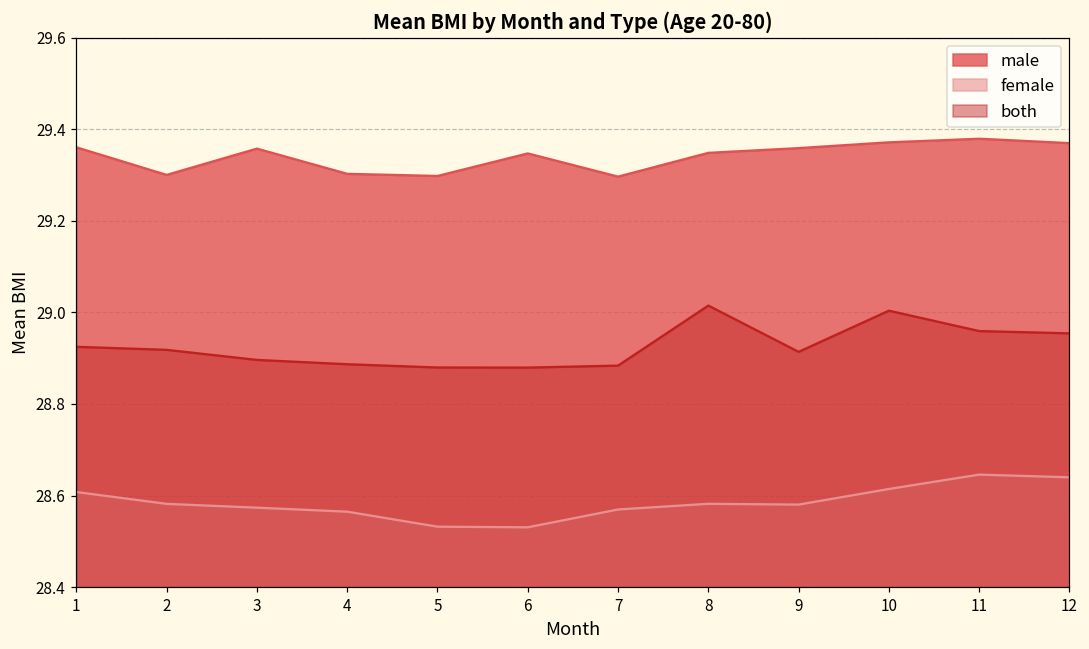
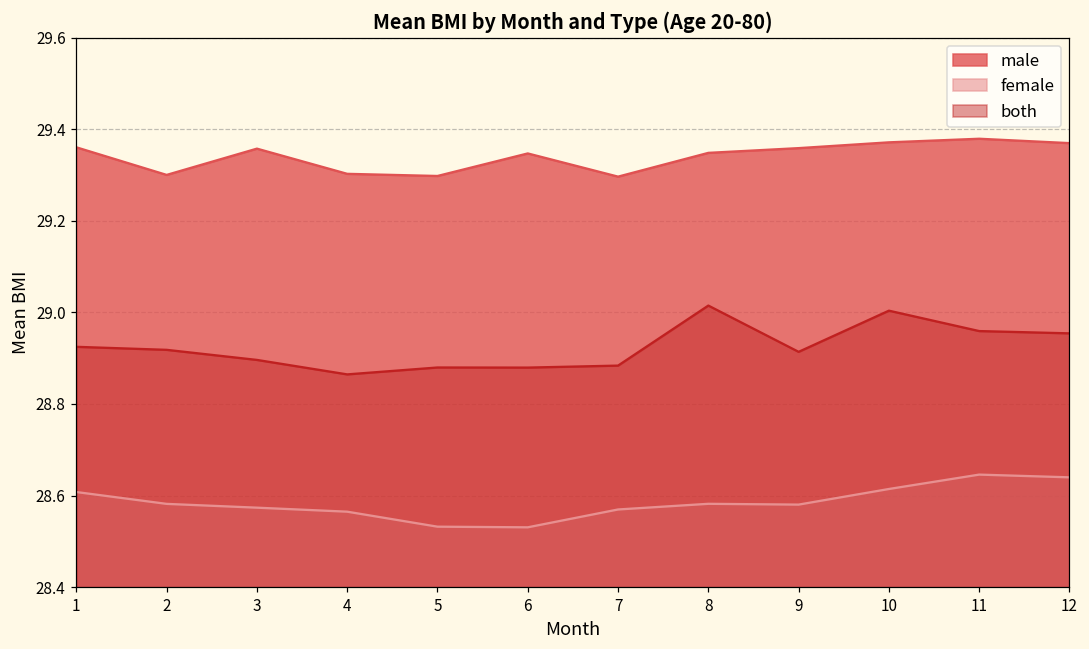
  {
    "male": {
      "1": 29.36,
      "2": 29.30,
      "3": 29.36,
      "4": 29.30,
      "5": 29.30,
      "6": 29.35,
      "7": 29.30,
      "8": 29.35,
      "9": 29.36,
      "10": 29.37,
      "11": 29.38,
      "12": 29.37
    },
    "female": {
      "1": 28.61,
      "2": 28.58,
      "3": 28.57,
      "4": 28.56,
      "5": 28.53,
      "6": 28.53,
      "7": 28.57,
      "8": 28.58,
      "9": 28.58,
      "10": 28.61,
      "11": 28.65,
      "12": 28.64
    },
    "both": {
      "1": 28.92,
      "2": 28.92,
      "3": 28.90,
-     "4": 28.89,
+     "4": 28.86,
      "5": 28.88,
      "6": 28.88,
      "7": 28.88,
      "8": 29.01,
      "9": 28.91,
      "10": 29.00,
      "11": 28.96,
      "12": 28.95
    }
  }
